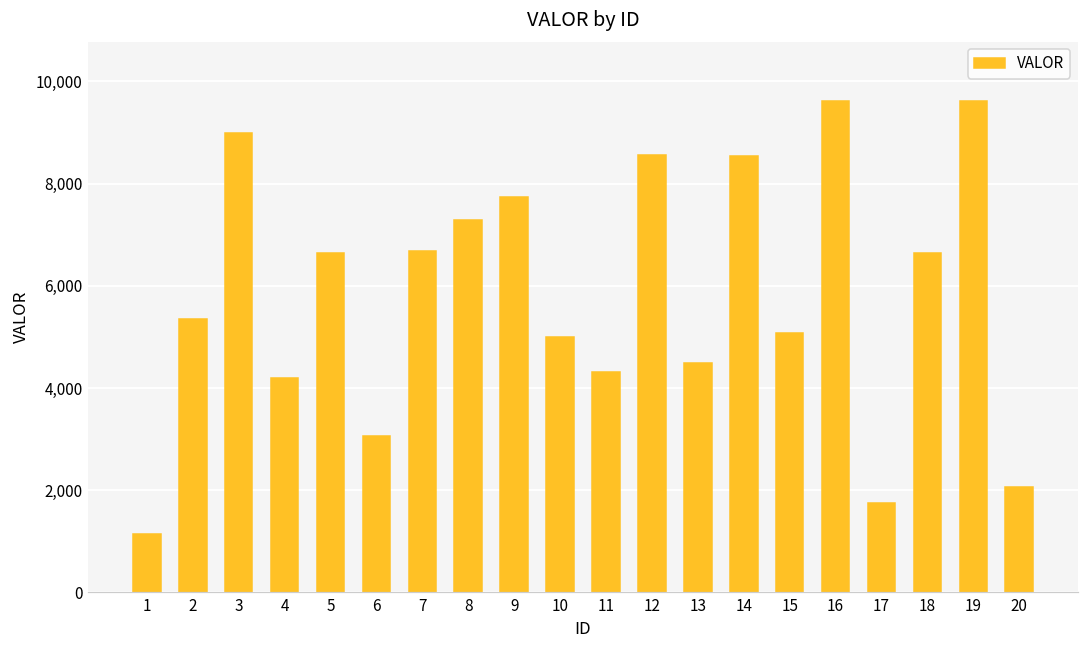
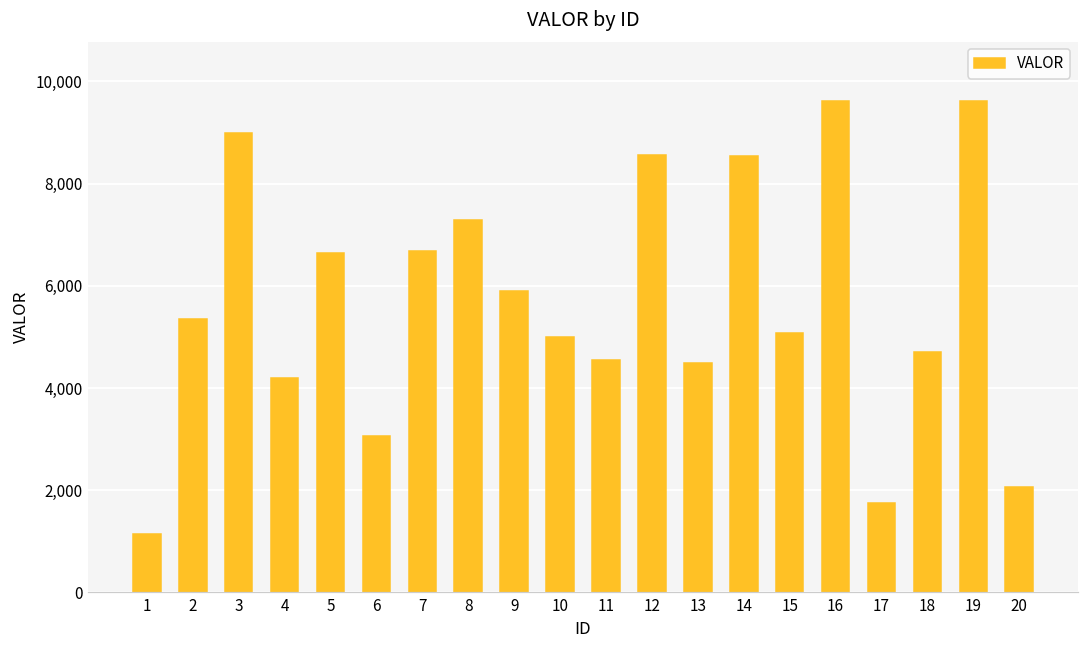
  {
    "1": "1,100",
    "2": "5,300",
    "3": "9,000",
    "4": "4,200",
    "5": "6,600",
    "6": "3,100",
    "7": "6,700",
    "8": "7,300",
-   "9": "7,700",
+   "9": "5,900",
    "10": "5,000",
-   "11": "4,300",
+   "11": "4,500",
    "12": "8,600",
    "13": "4,500",
    "14": "8,500",
    "15": "5,100",
    "16": "9,600",
    "17": "1,700",
-   "18": "6,600",
+   "18": "4,700",
    "19": "9,600",
    "20": "2,100"
  }
